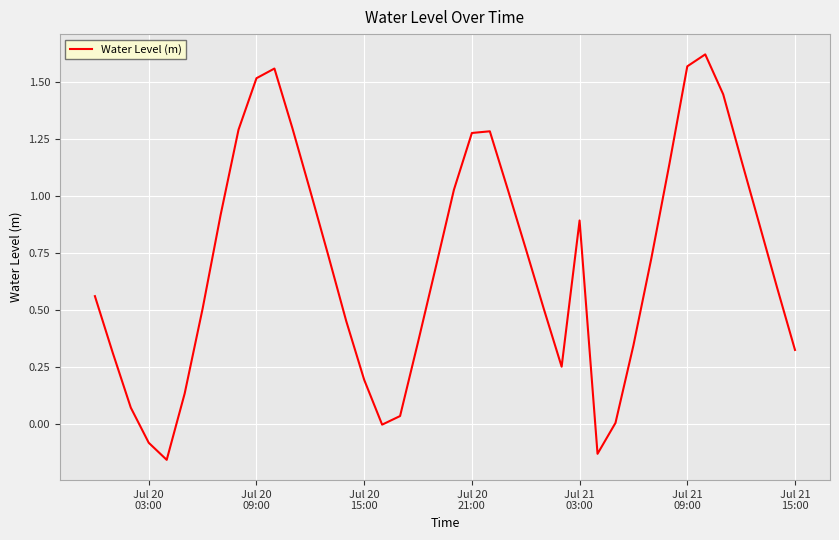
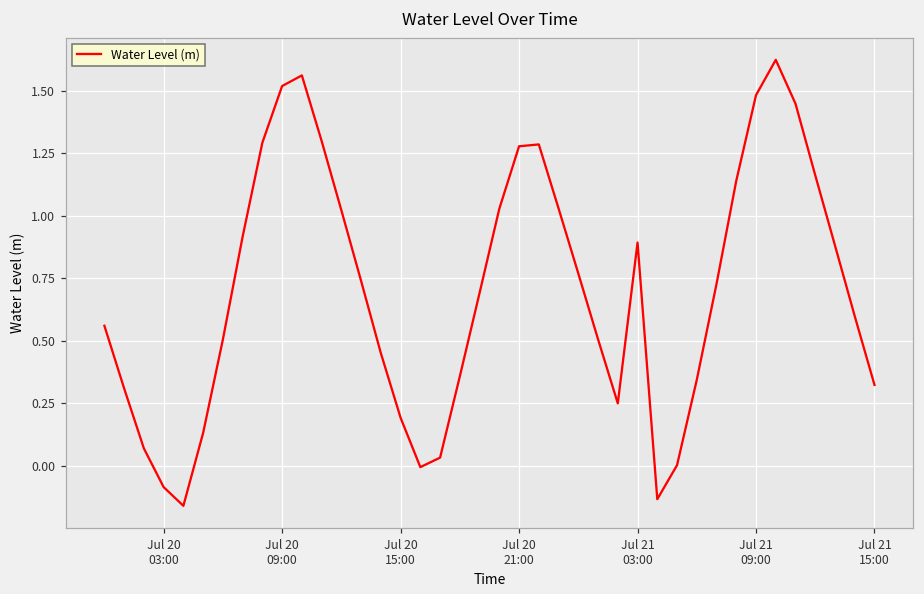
  {
    "Jul 20 03:00": -0.08,
    "Jul 20 09:00": 1.52,
    "Jul 20 15:00": 0.19,
    "Jul 20 21:00": 1.28,
    "Jul 21 03:00": 0.89,
-   "Jul 21 09:00": 1.57,
+   "Jul 21 09:00": 1.48,
    "Jul 21 15:00": 0.32
  }
